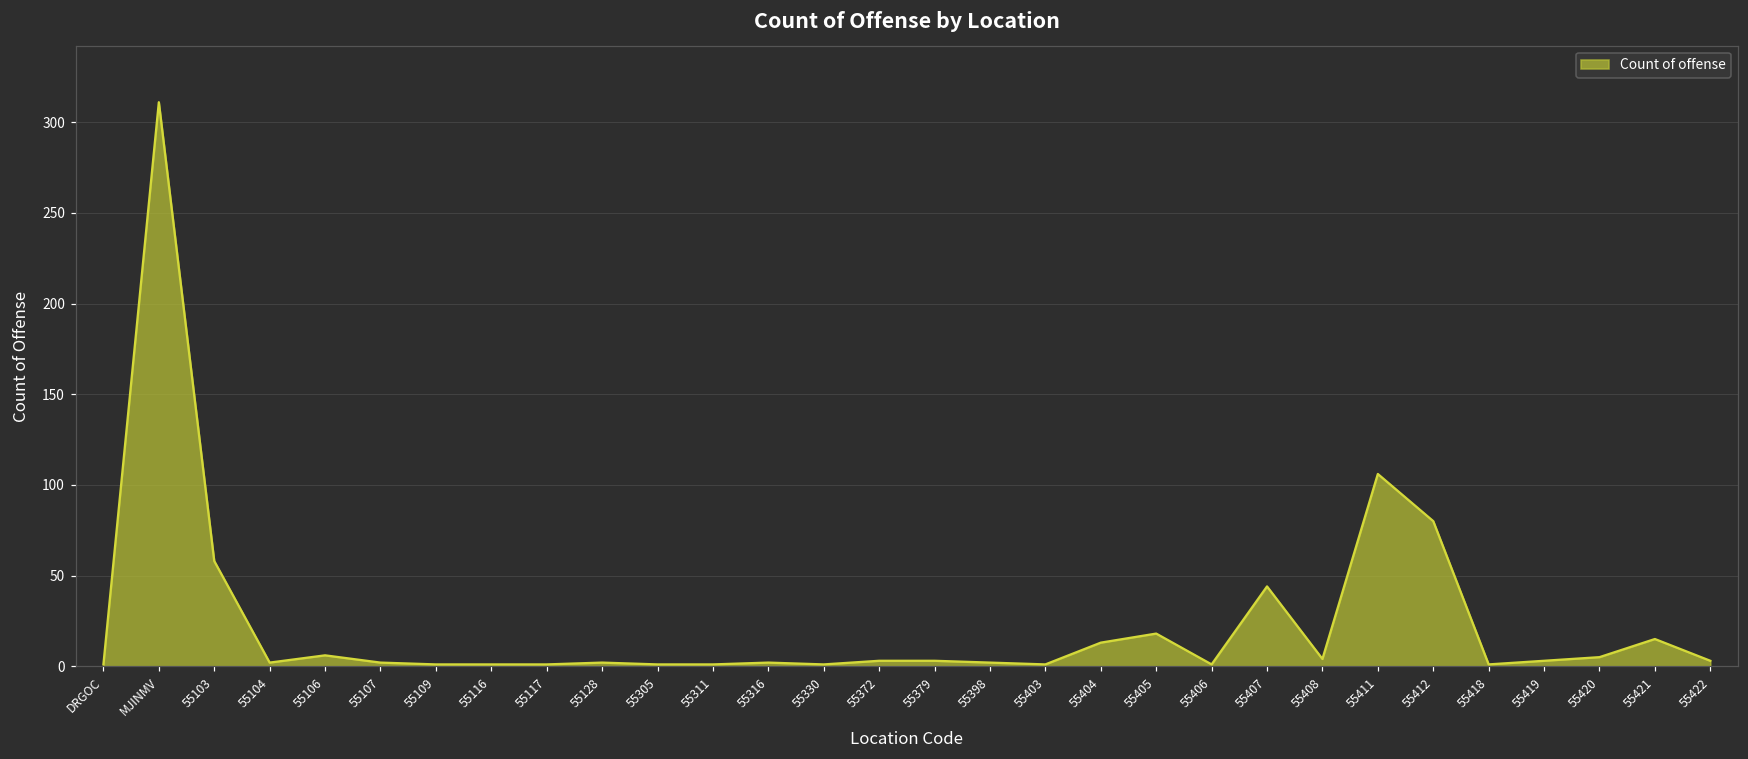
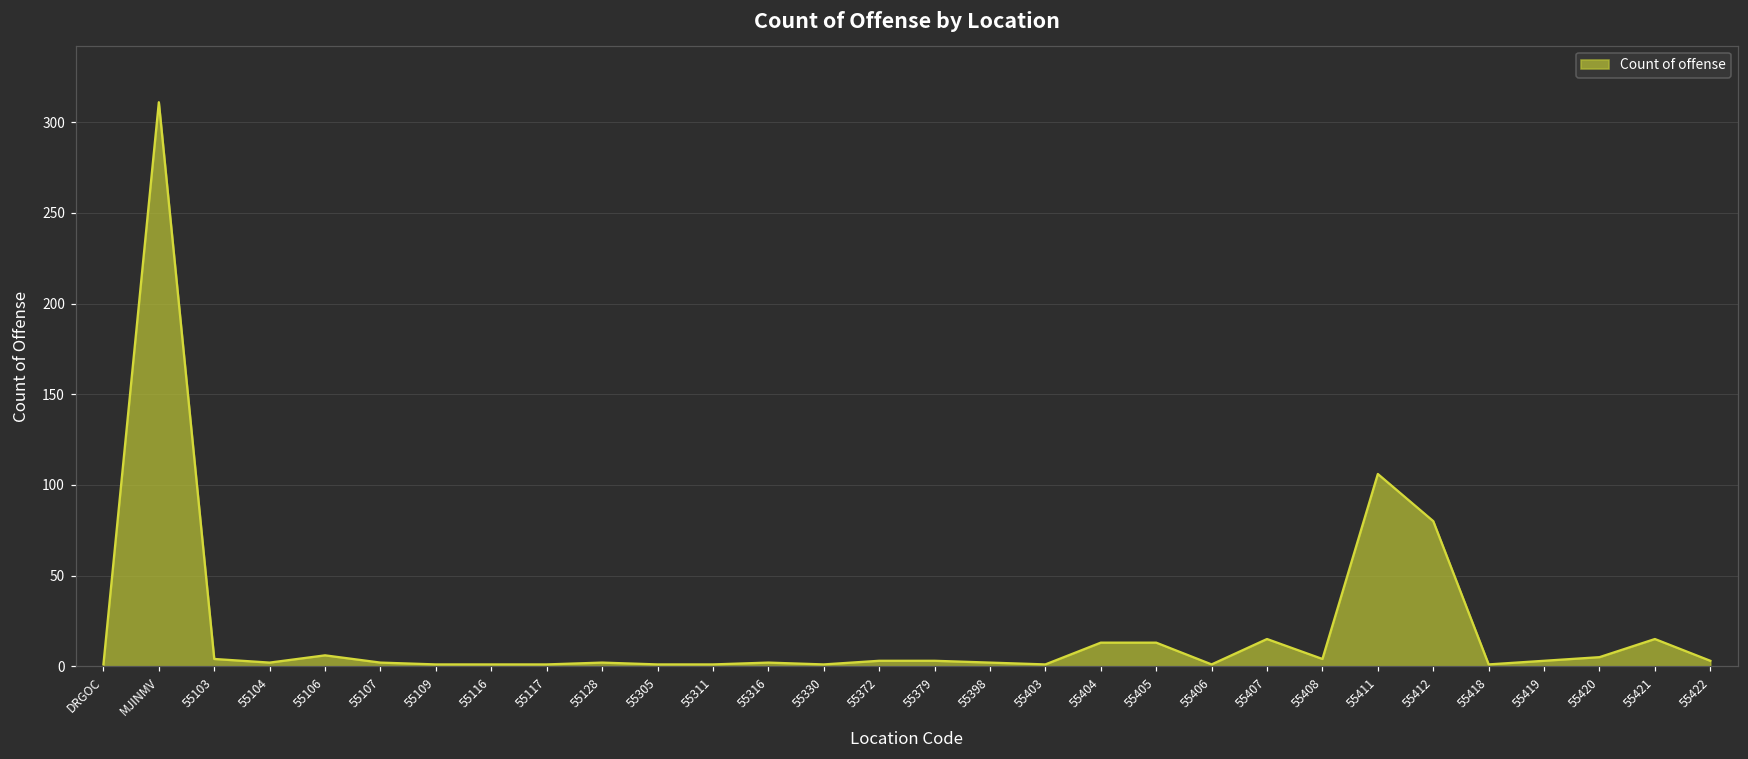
  {
    "DRGOC": 1,
    "MJINMV": 311,
-   "55103": 58,
+   "55103": 4,
    "55104": 2,
    "55106": 6,
    "55107": 2,
    "55109": 1,
    "55116": 1,
    "55117": 1,
    "55128": 2,
    "55305": 1,
    "55311": 1,
    "55316": 2,
    "55330": 1,
    "55372": 3,
    "55379": 3,
    "55398": 2,
    "55403": 1,
    "55404": 13,
-   "55405": 18,
+   "55405": 13,
    "55406": 1,
-   "55407": 44,
+   "55407": 15,
    "55408": 4,
    "55411": 106,
    "55412": 80,
    "55418": 1,
    "55419": 3,
    "55420": 5,
    "55421": 15,
    "55422": 3
  }
